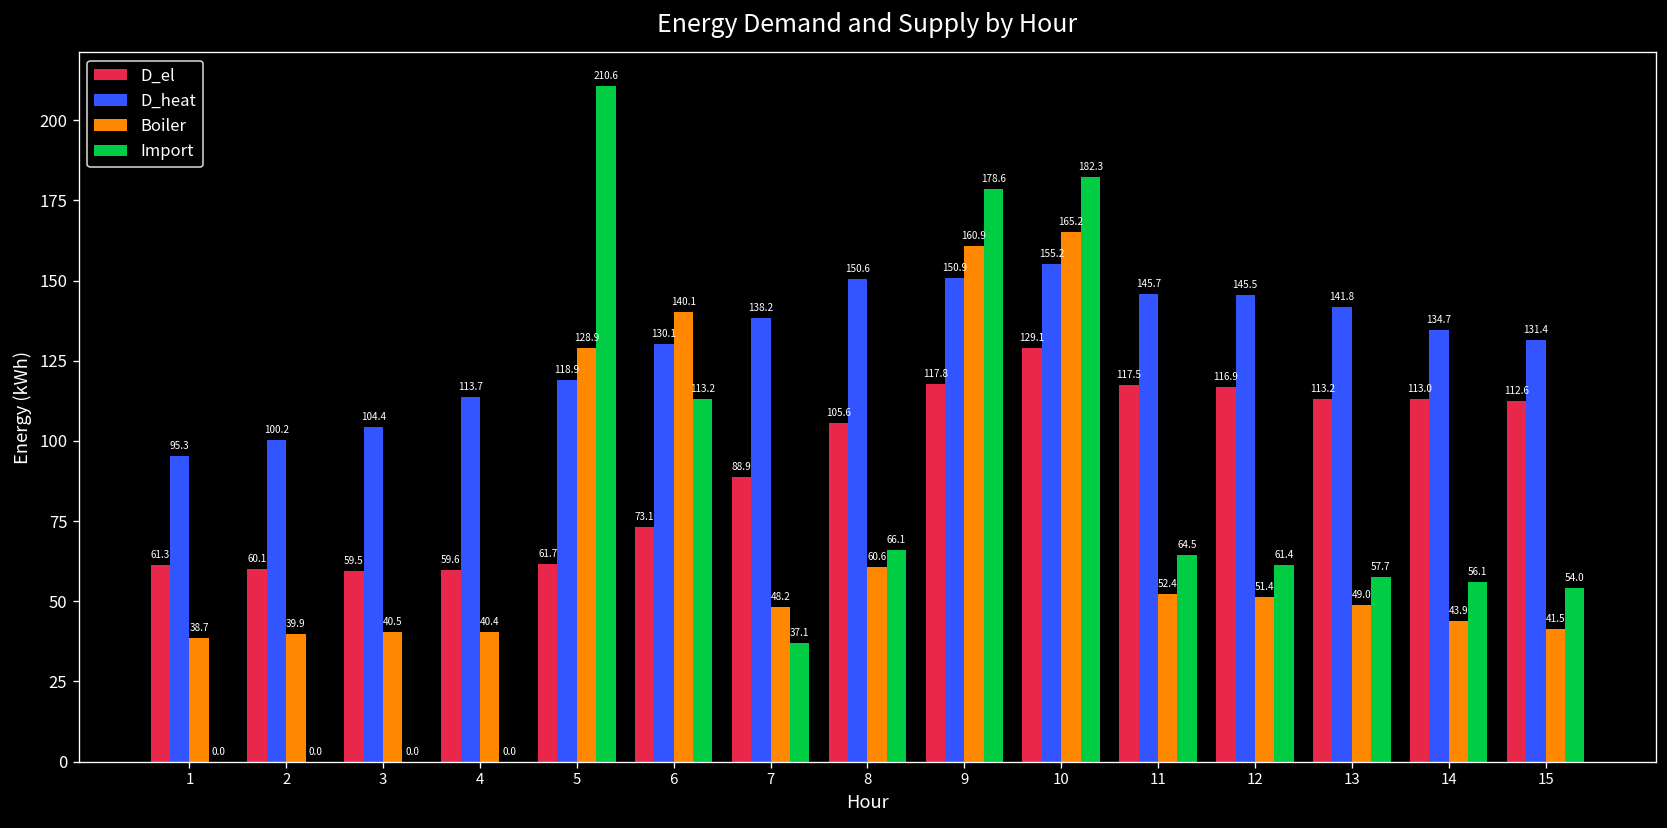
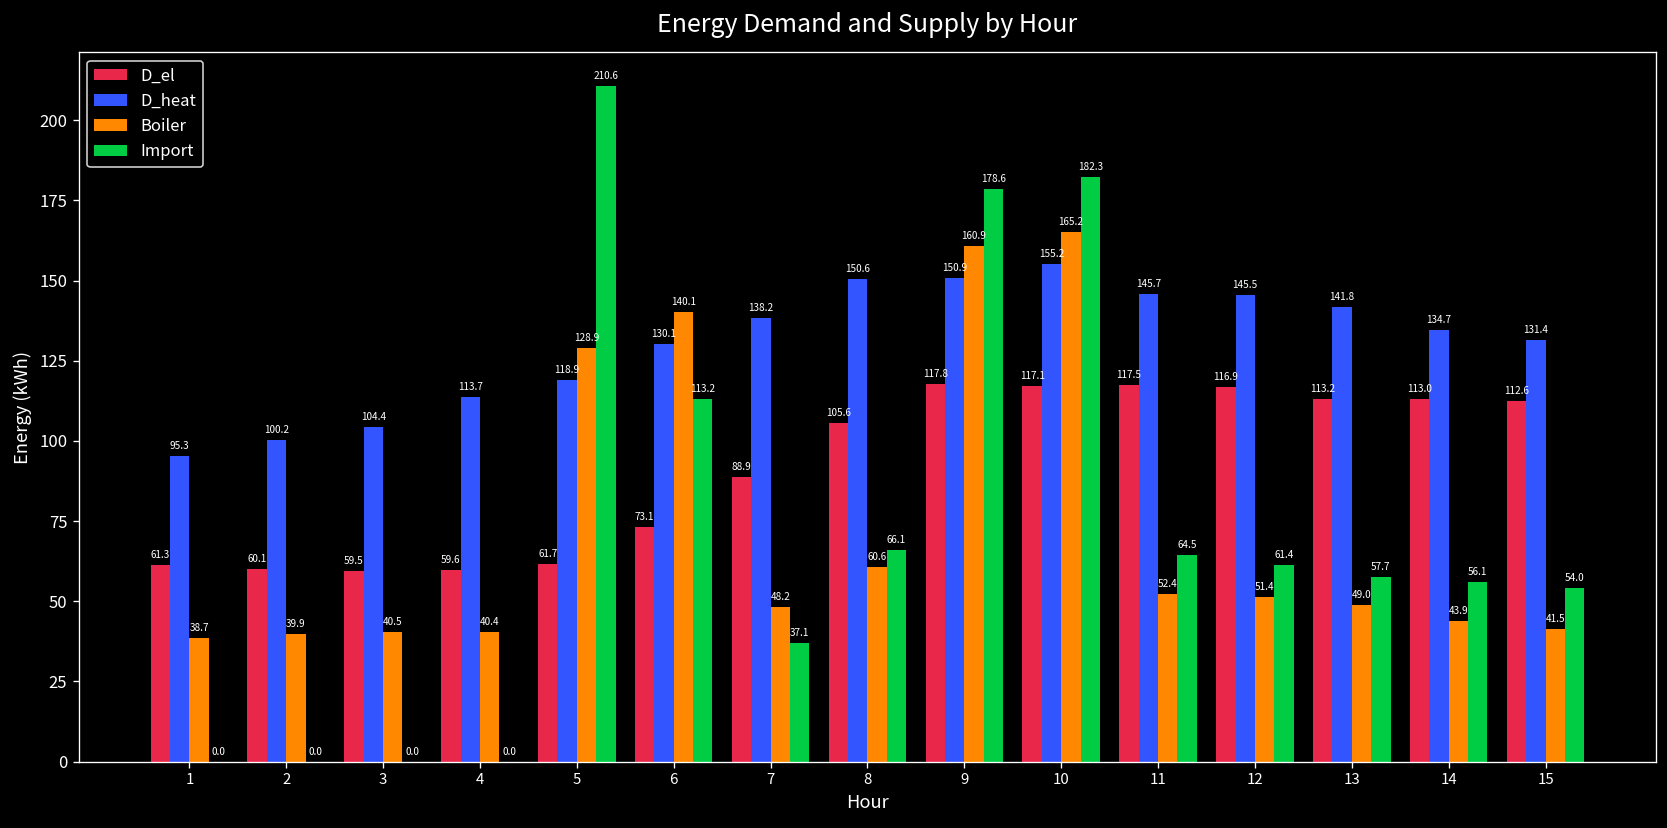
  {
    "D_el": {
      "1": 61.3,
      "2": 60.1,
      "3": 59.5,
      "4": 59.6,
      "5": 61.7,
      "6": 73.1,
      "7": 88.9,
      "8": 105.6,
      "9": 117.8,
-     "10": 129.1,
+     "10": 117.1,
      "11": 117.5,
      "12": 116.9,
      "13": 113.2,
      "14": 113.0,
      "15": 112.6
    },
    "D_heat": {
      "1": 95.3,
      "2": 100.2,
      "3": 104.4,
      "4": 113.7,
      "5": 118.9,
      "6": 130.1,
      "7": 138.2,
      "8": 150.6,
      "9": 150.9,
      "10": 155.2,
      "11": 145.7,
      "12": 145.5,
      "13": 141.8,
      "14": 134.7,
      "15": 131.4
    },
    "Boiler": {
      "1": 38.7,
      "2": 39.9,
      "3": 40.5,
      "4": 40.4,
      "5": 128.9,
      "6": 140.1,
      "7": 48.2,
      "8": 60.6,
      "9": 160.9,
      "10": 165.2,
      "11": 52.4,
      "12": 51.4,
      "13": 49.0,
      "14": 43.9,
      "15": 41.5
    },
    "Import": {
      "1": 0.0,
      "2": 0.0,
      "3": 0.0,
      "4": 0.0,
      "5": 210.6,
      "6": 113.2,
      "7": 37.1,
      "8": 66.1,
      "9": 178.6,
      "10": 182.3,
      "11": 64.5,
      "12": 61.4,
      "13": 57.7,
      "14": 56.1,
      "15": 54.0
    }
  }
